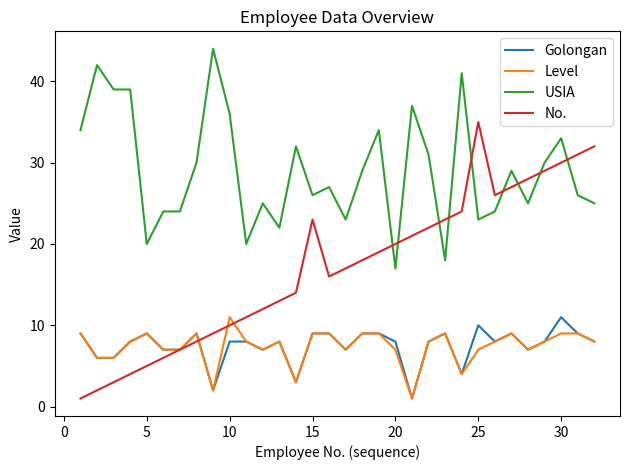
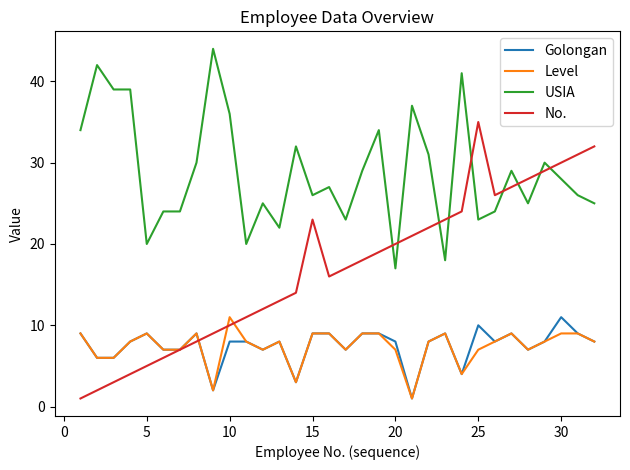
  {
    "Golongan": {
      "10": 8,
      "20": 8,
      "25": 10,
      "30": 11
    },
    "Level": {
      "10": 11,
      "20": 7,
      "25": 7,
      "30": 9
    },
    "USIA": {
      "5": 20,
      "10": 36,
      "15": 26,
      "20": 17,
      "25": 23,
-     "30": 33
+     "30": 28
    },
    "No.": {
      "5": 5,
      "10": 10,
      "15": 23,
      "20": 20,
      "25": 35,
      "30": 30
    }
  }
